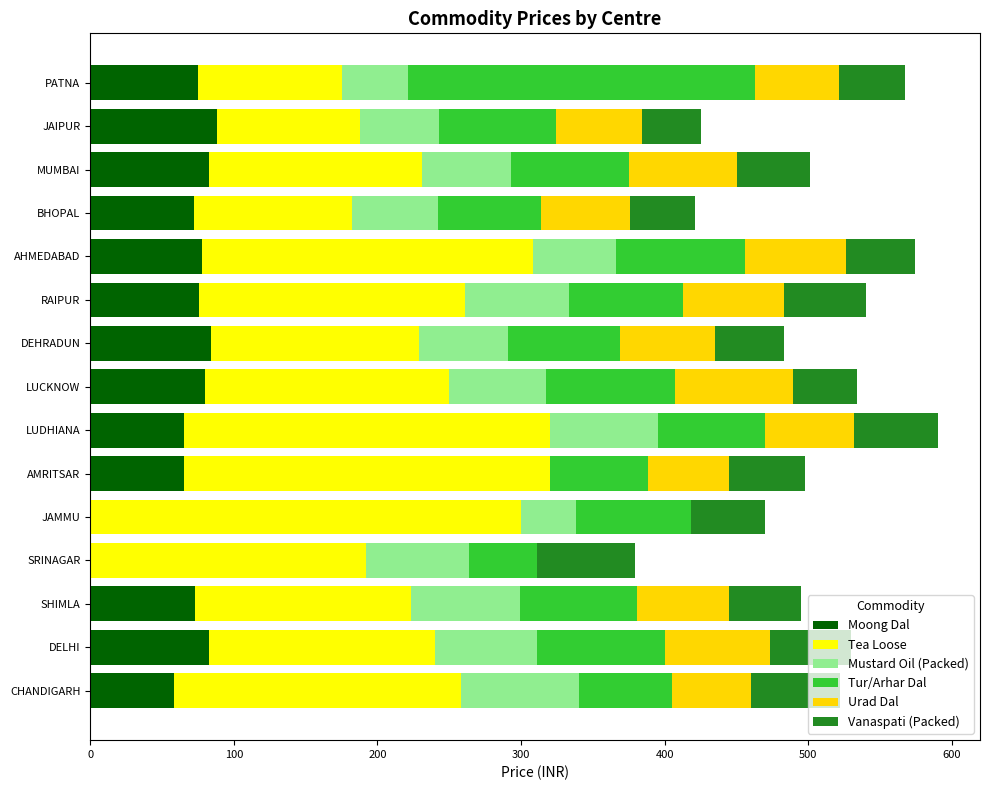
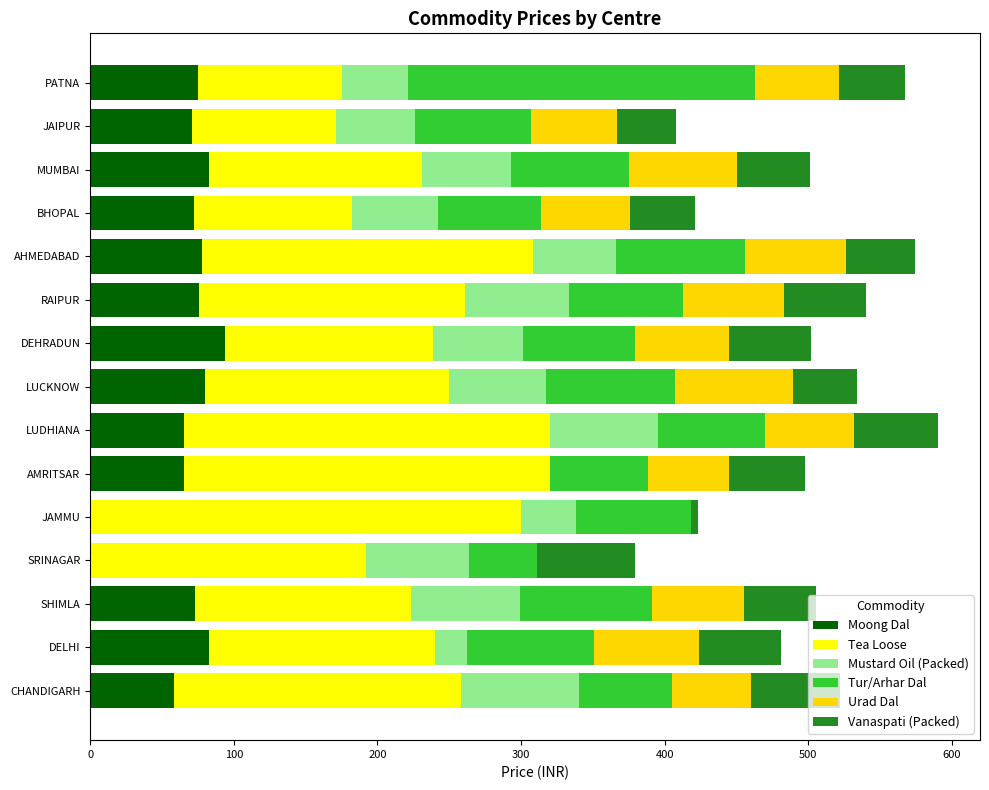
  {
    "Moong Dal": {
      "PATNA": 75,
-     "JAIPUR": 88,
+     "JAIPUR": 71,
      "MUMBAI": 83,
      "BHOPAL": 72,
      "AHMEDABAD": 78,
      "RAIPUR": 76,
-     "DEHRADUN": 84,
+     "DEHRADUN": 94,
      "LUCKNOW": 80,
      "LUDHIANA": 65,
      "AMRITSAR": 65,
      "JAMMU": 0,
      "SRINAGAR": 0,
      "SHIMLA": 73,
      "DELHI": 83,
      "CHANDIGARH": 58
    },
    "Mustard Oil (Packed)": {
      "PATNA": 46,
      "JAIPUR": 55,
      "MUMBAI": 62,
      "BHOPAL": 60,
      "AHMEDABAD": 58,
      "RAIPUR": 72,
      "DEHRADUN": 62,
      "LUCKNOW": 67,
      "LUDHIANA": 75,
      "AMRITSAR": 0,
      "JAMMU": 38,
      "SRINAGAR": 72,
      "SHIMLA": 76,
-     "DELHI": 71,
+     "DELHI": 22,
      "CHANDIGARH": 82
    },
    "Tur/Arhar Dal": {
      "PATNA": 242,
      "JAIPUR": 81,
      "MUMBAI": 82,
      "BHOPAL": 72,
      "AHMEDABAD": 90,
      "RAIPUR": 80,
      "DEHRADUN": 78,
      "LUCKNOW": 90,
      "LUDHIANA": 75,
      "AMRITSAR": 68,
      "JAMMU": 80,
      "SRINAGAR": 47,
-     "SHIMLA": 82,
+     "SHIMLA": 92,
      "DELHI": 89,
      "CHANDIGARH": 65
    },
    "Vanaspati (Packed)": {
      "PATNA": 46,
      "JAIPUR": 41,
      "MUMBAI": 51,
      "BHOPAL": 45,
      "AHMEDABAD": 48,
      "RAIPUR": 57,
-     "DEHRADUN": 48,
+     "DEHRADUN": 57,
      "LUCKNOW": 45,
      "LUDHIANA": 58,
      "AMRITSAR": 53,
-     "JAMMU": 52,
+     "JAMMU": 5,
      "SRINAGAR": 68
    }
  }
